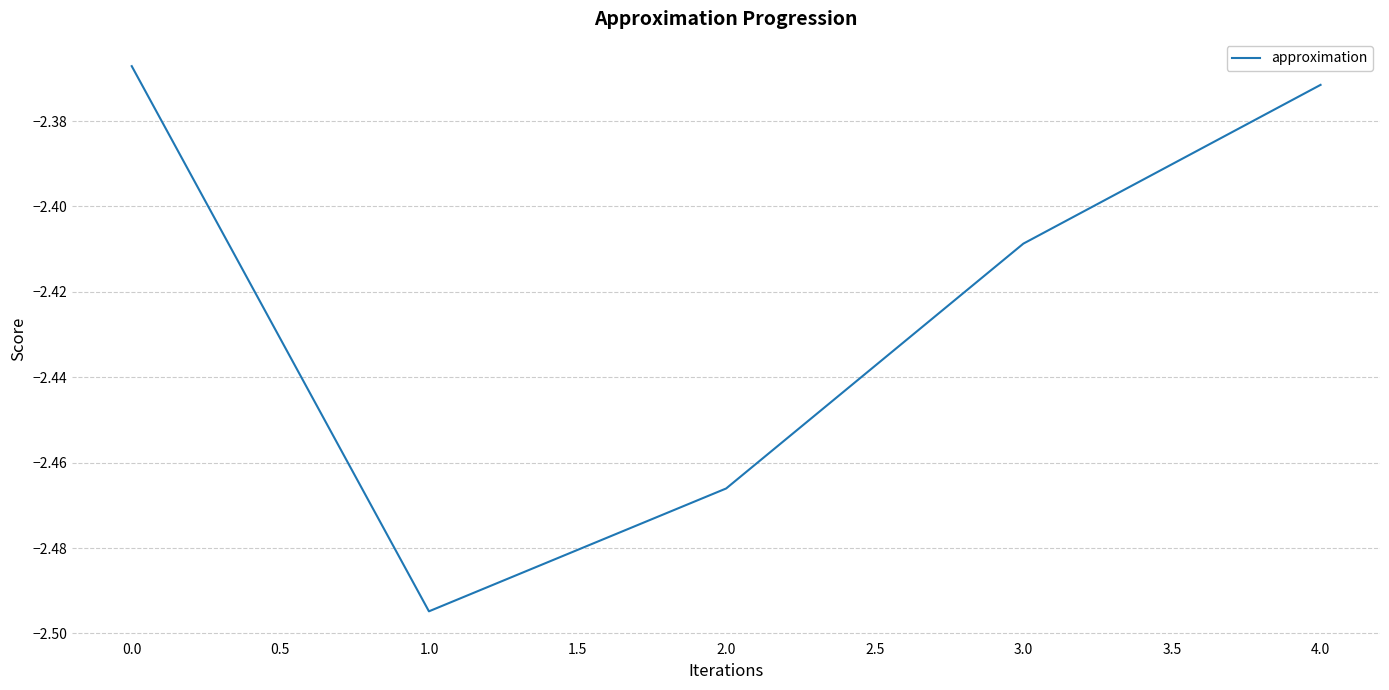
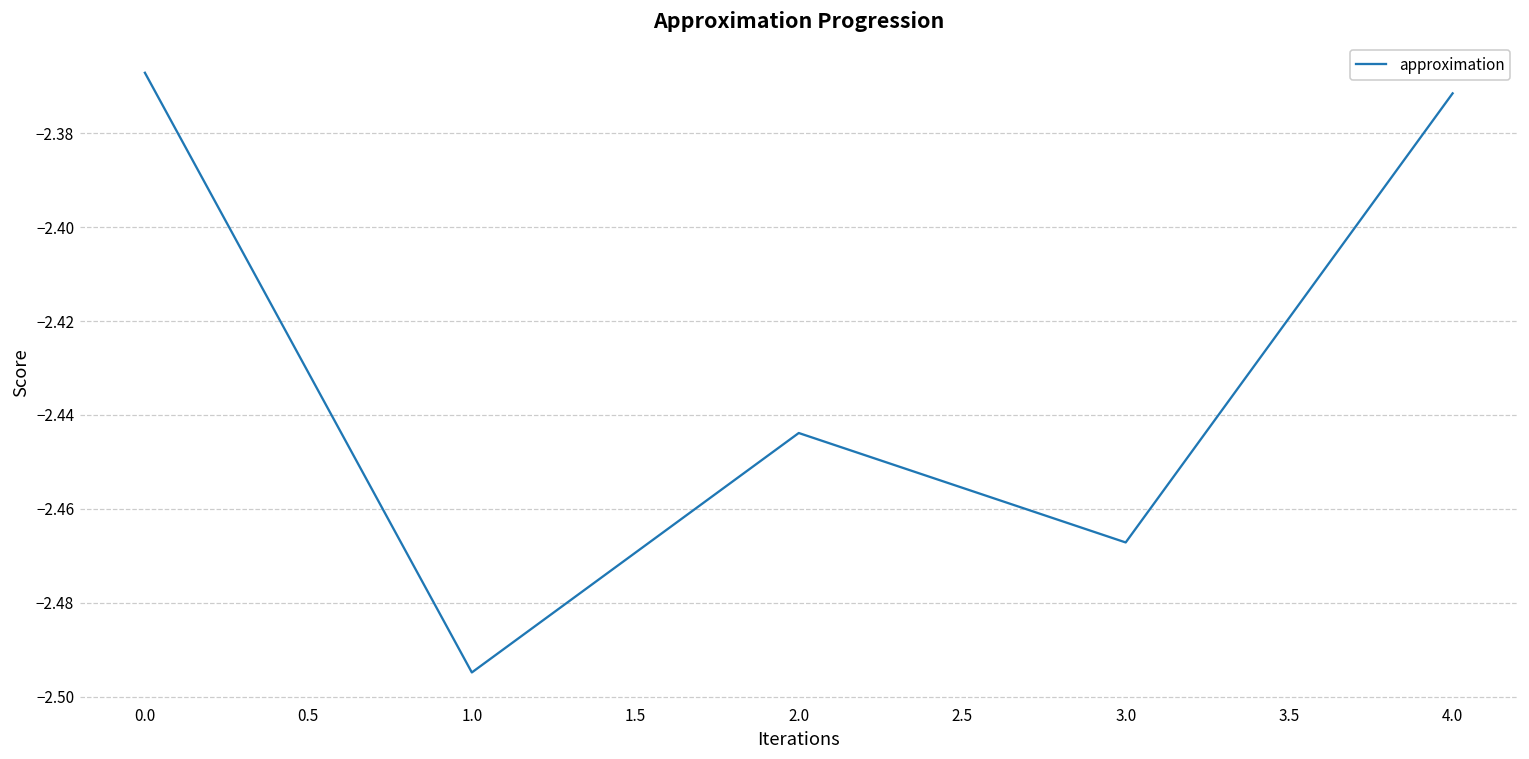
  {
    "0.0": -2.367,
    "1.0": -2.495,
-   "2.0": -2.466,
-   "3.0": -2.409,
+   "2.0": -2.444,
+   "3.0": -2.467,
    "4.0": -2.372
  }
